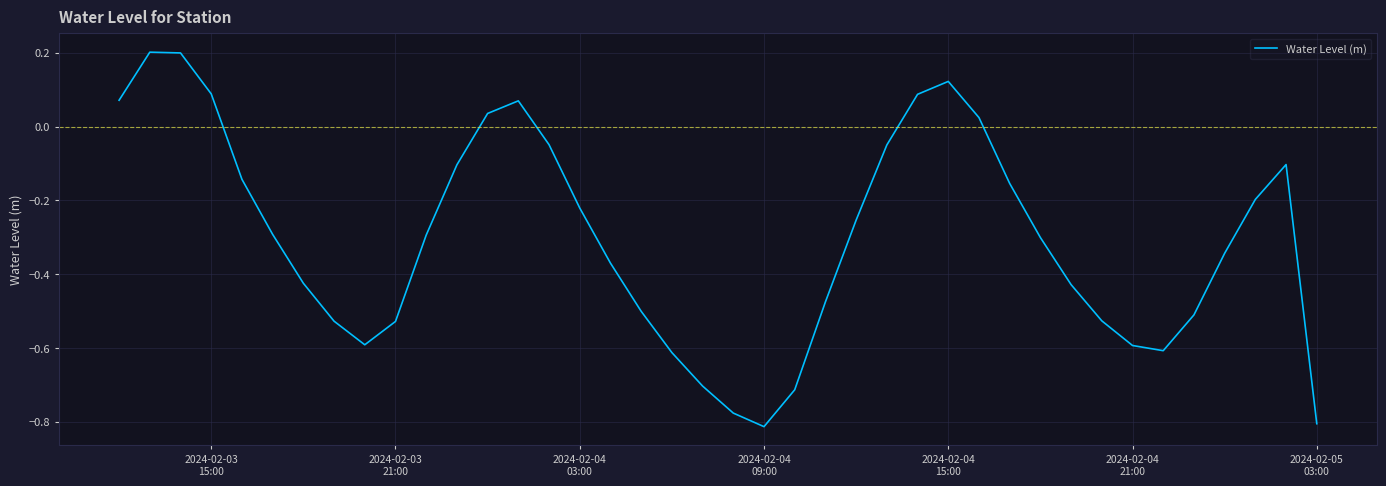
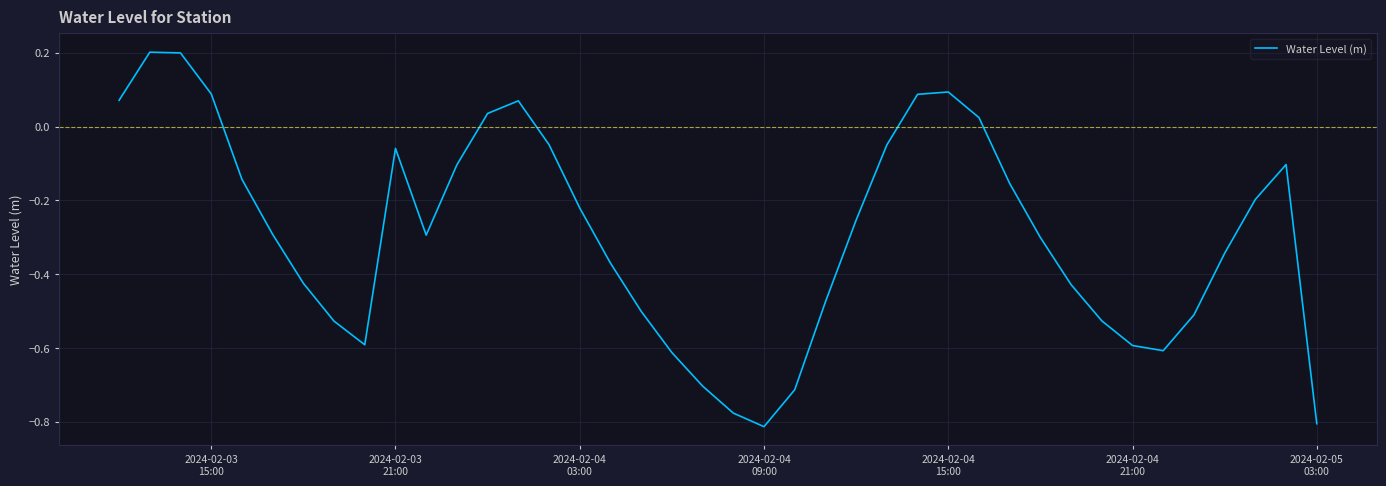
  {
    "2024-02-03 15:00": 0.09,
-   "2024-02-03 21:00": -0.53,
+   "2024-02-03 21:00": -0.06,
    "2024-02-04 03:00": -0.22,
    "2024-02-04 09:00": -0.81,
-   "2024-02-04 15:00": 0.12,
+   "2024-02-04 15:00": 0.09,
    "2024-02-04 21:00": -0.59,
    "2024-02-05 03:00": -0.81
  }
